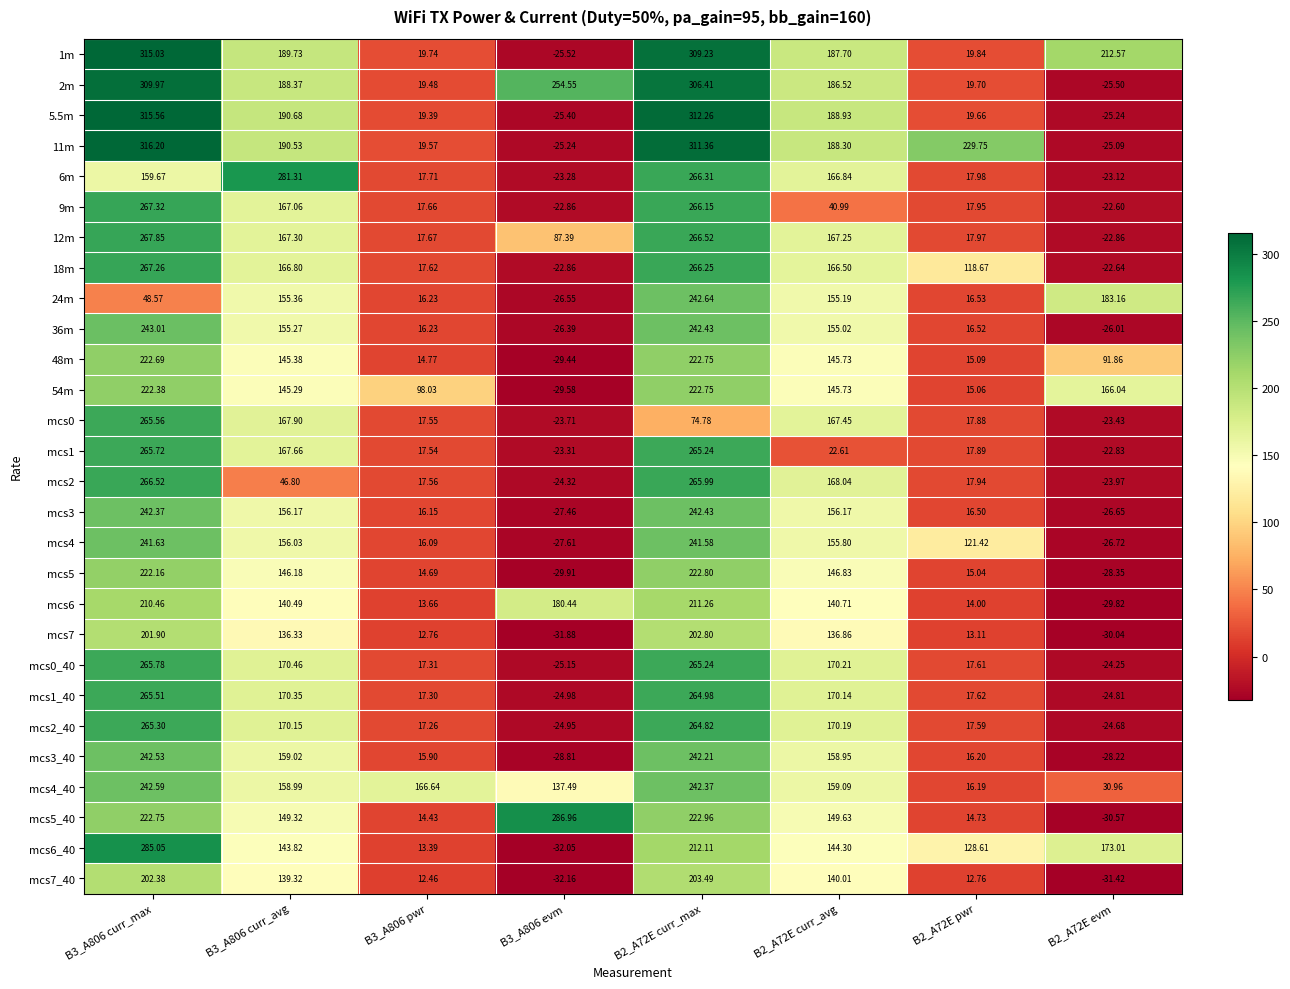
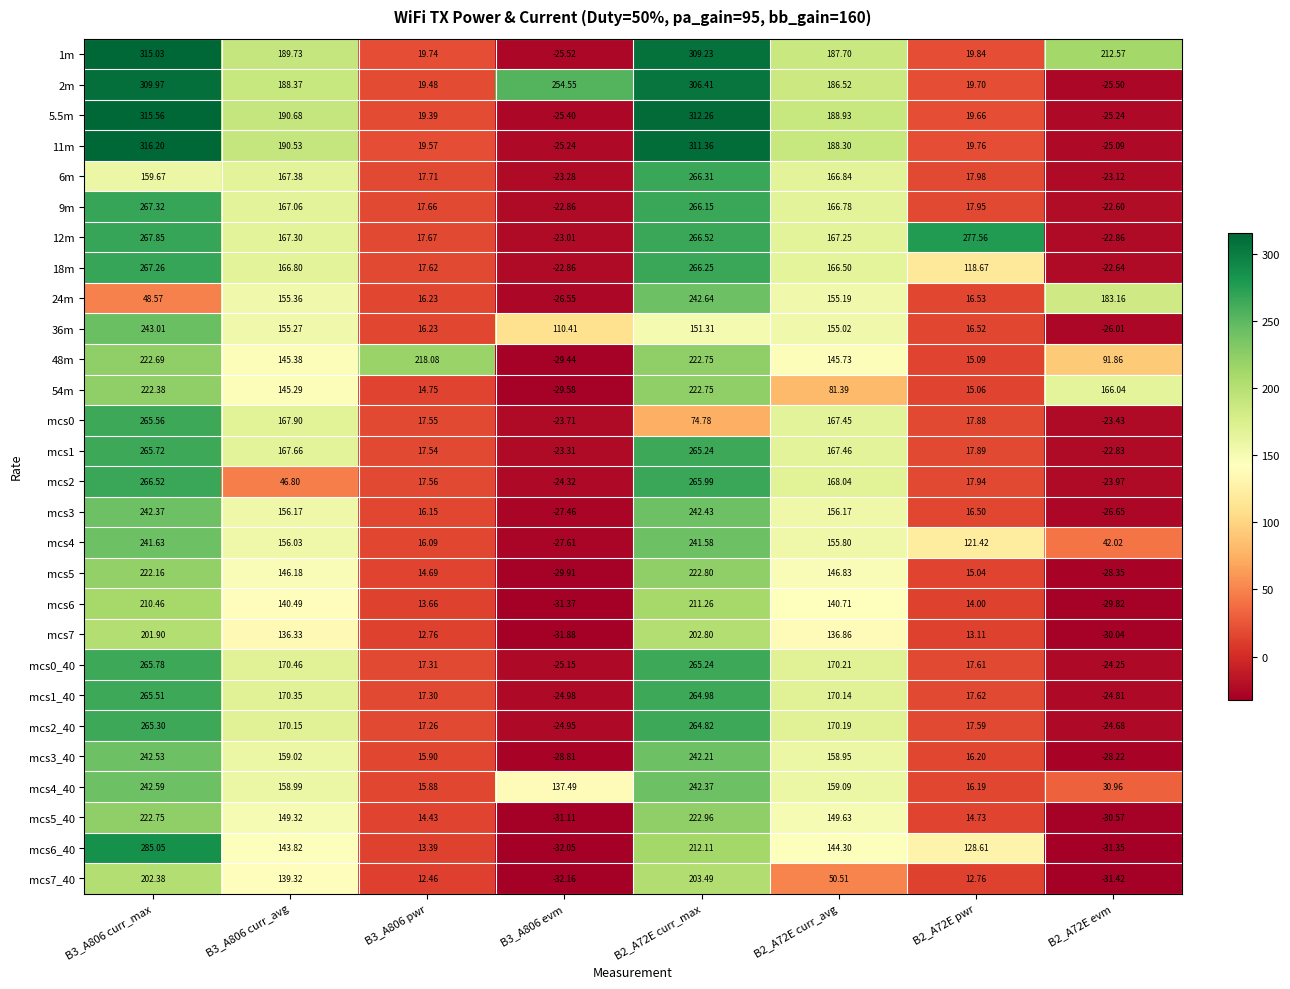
  {
    "11m": {
      "B3_A806 curr_max": 316.20,
      "B3_A806 curr_avg": 190.53,
      "B3_A806 pwr": 19.57,
      "B3_A806 evm": -25.24,
      "B2_A72E curr_max": 311.36,
      "B2_A72E curr_avg": 188.30,
-     "B2_A72E pwr": 229.75,
+     "B2_A72E pwr": 19.76,
      "B2_A72E evm": -25.09
    },
    "6m": {
      "B3_A806 curr_max": 159.67,
-     "B3_A806 curr_avg": 281.31,
+     "B3_A806 curr_avg": 167.38,
      "B3_A806 pwr": 17.71,
      "B3_A806 evm": -23.28,
      "B2_A72E curr_max": 266.31,
      "B2_A72E curr_avg": 166.84,
      "B2_A72E pwr": 17.98,
      "B2_A72E evm": -23.12
    },
    "9m": {
      "B3_A806 curr_max": 267.32,
      "B3_A806 curr_avg": 167.06,
      "B3_A806 pwr": 17.66,
      "B3_A806 evm": -22.86,
      "B2_A72E curr_max": 266.15,
-     "B2_A72E curr_avg": 40.99,
+     "B2_A72E curr_avg": 166.78,
      "B2_A72E pwr": 17.95,
      "B2_A72E evm": -22.60
    },
    "12m": {
      "B3_A806 curr_max": 267.85,
      "B3_A806 curr_avg": 167.30,
      "B3_A806 pwr": 17.67,
-     "B3_A806 evm": 87.39,
+     "B3_A806 evm": -23.01,
      "B2_A72E curr_max": 266.52,
      "B2_A72E curr_avg": 167.25,
-     "B2_A72E pwr": 17.97,
+     "B2_A72E pwr": 277.56,
      "B2_A72E evm": -22.86
    },
    "36m": {
      "B3_A806 curr_max": 243.01,
      "B3_A806 curr_avg": 155.27,
      "B3_A806 pwr": 16.23,
-     "B3_A806 evm": -26.39,
-     "B2_A72E curr_max": 242.43,
+     "B3_A806 evm": 110.41,
+     "B2_A72E curr_max": 151.31,
      "B2_A72E curr_avg": 155.02,
      "B2_A72E pwr": 16.52,
      "B2_A72E evm": -26.01
    },
    "48m": {
      "B3_A806 curr_max": 222.69,
      "B3_A806 curr_avg": 145.38,
-     "B3_A806 pwr": 14.77,
+     "B3_A806 pwr": 218.08,
      "B3_A806 evm": -29.44,
      "B2_A72E curr_max": 222.75,
      "B2_A72E curr_avg": 145.73,
      "B2_A72E pwr": 15.09,
      "B2_A72E evm": 91.86
    },
    "54m": {
      "B3_A806 curr_max": 222.38,
      "B3_A806 curr_avg": 145.29,
-     "B3_A806 pwr": 98.03,
+     "B3_A806 pwr": 14.75,
      "B3_A806 evm": -29.58,
      "B2_A72E curr_max": 222.75,
-     "B2_A72E curr_avg": 145.73,
+     "B2_A72E curr_avg": 81.39,
      "B2_A72E pwr": 15.06,
      "B2_A72E evm": 166.04
    },
    "mcs1": {
      "B3_A806 curr_max": 265.72,
      "B3_A806 curr_avg": 167.66,
      "B3_A806 pwr": 17.54,
      "B3_A806 evm": -23.31,
      "B2_A72E curr_max": 265.24,
-     "B2_A72E curr_avg": 22.61,
+     "B2_A72E curr_avg": 167.46,
      "B2_A72E pwr": 17.89,
      "B2_A72E evm": -22.83
    },
    "mcs4": {
      "B3_A806 curr_max": 241.63,
      "B3_A806 curr_avg": 156.03,
      "B3_A806 pwr": 16.09,
      "B3_A806 evm": -27.61,
      "B2_A72E curr_max": 241.58,
      "B2_A72E curr_avg": 155.80,
      "B2_A72E pwr": 121.42,
-     "B2_A72E evm": -26.72
+     "B2_A72E evm": 42.02
    },
    "mcs6": {
      "B3_A806 curr_max": 210.46,
      "B3_A806 curr_avg": 140.49,
      "B3_A806 pwr": 13.66,
-     "B3_A806 evm": 180.44,
+     "B3_A806 evm": -31.37,
      "B2_A72E curr_max": 211.26,
      "B2_A72E curr_avg": 140.71,
      "B2_A72E pwr": 14.00,
      "B2_A72E evm": -29.82
    },
    "mcs4_40": {
      "B3_A806 curr_max": 242.59,
      "B3_A806 curr_avg": 158.99,
-     "B3_A806 pwr": 166.64,
+     "B3_A806 pwr": 15.88,
      "B3_A806 evm": 137.49,
      "B2_A72E curr_max": 242.37,
      "B2_A72E curr_avg": 159.09,
      "B2_A72E pwr": 16.19,
      "B2_A72E evm": 30.96
    },
    "mcs5_40": {
      "B3_A806 curr_max": 222.75,
      "B3_A806 curr_avg": 149.32,
      "B3_A806 pwr": 14.43,
-     "B3_A806 evm": 286.96,
+     "B3_A806 evm": -31.11,
      "B2_A72E curr_max": 222.96,
      "B2_A72E curr_avg": 149.63,
      "B2_A72E pwr": 14.73,
      "B2_A72E evm": -30.57
    },
    "mcs6_40": {
      "B3_A806 curr_max": 285.05,
      "B3_A806 curr_avg": 143.82,
      "B3_A806 pwr": 13.39,
      "B3_A806 evm": -32.05,
      "B2_A72E curr_max": 212.11,
      "B2_A72E curr_avg": 144.30,
      "B2_A72E pwr": 128.61,
-     "B2_A72E evm": 173.01
+     "B2_A72E evm": -31.35
    },
    "mcs7_40": {
      "B3_A806 curr_max": 202.38,
      "B3_A806 curr_avg": 139.32,
      "B3_A806 pwr": 12.46,
      "B3_A806 evm": -32.16,
      "B2_A72E curr_max": 203.49,
-     "B2_A72E curr_avg": 140.01,
+     "B2_A72E curr_avg": 50.51,
      "B2_A72E pwr": 12.76,
      "B2_A72E evm": -31.42
    }
  }
